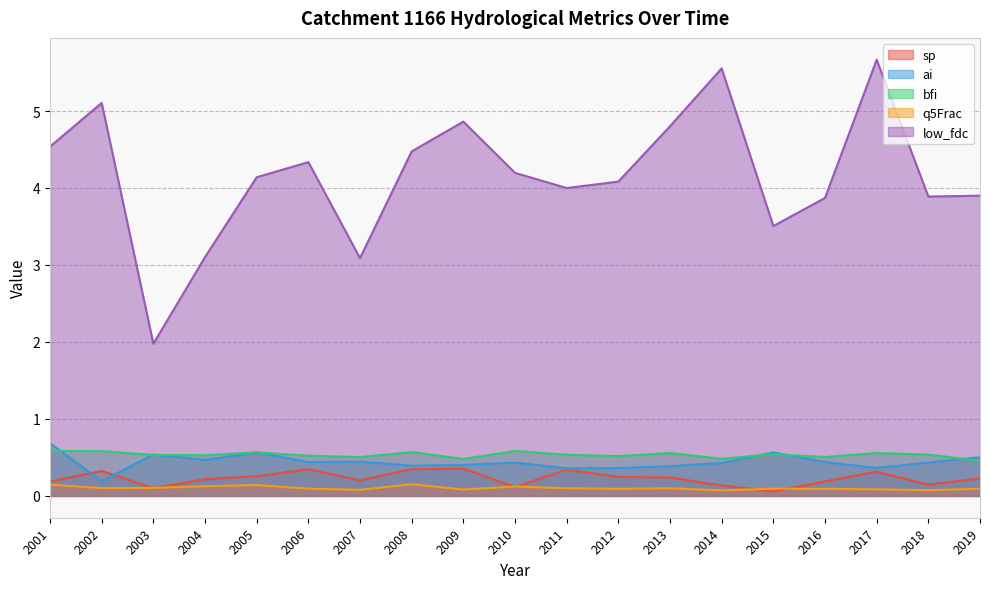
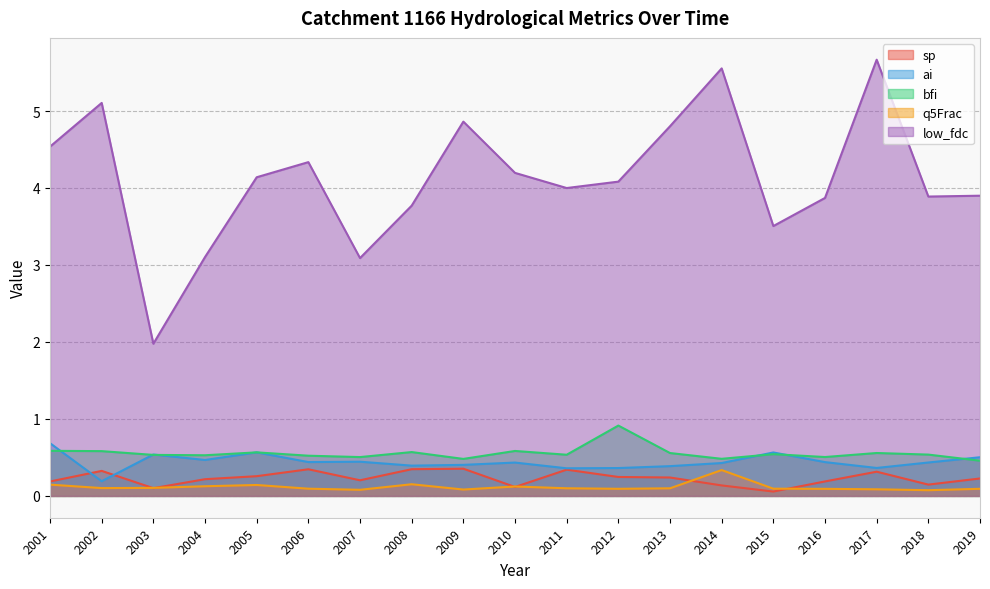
  {
    "sp": {
      "2001": 0.2,
      "2002": 0.3,
      "2004": 0.2,
      "2005": 0.3,
      "2006": 0.3,
      "2007": 0.2,
      "2008": 0.3,
      "2009": 0.4,
      "2012": 0.2,
      "2013": 0.2,
      "2014": 0.1,
      "2015": 0.1,
      "2016": 0.2,
      "2017": 0.3,
      "2018": 0.1,
      "2019": 0.2
    },
    "ai": {
      "2001": 0.7,
      "2002": 0.2,
      "2004": 0.5,
      "2006": 0.4,
      "2007": 0.4,
      "2008": 0.4,
      "2009": 0.4,
      "2010": 0.4,
      "2012": 0.4,
      "2013": 0.4,
      "2014": 0.4,
      "2016": 0.4,
      "2017": 0.4,
      "2018": 0.4,
      "2019": 0.5
    },
    "bfi": {
      "2001": 0.6,
      "2002": 0.6,
      "2004": 0.5,
      "2006": 0.5,
      "2007": 0.5,
      "2008": 0.6,
      "2009": 0.5,
      "2010": 0.6,
      "2011": 0.5,
-     "2012": 0.5,
+     "2012": 0.9,
      "2013": 0.6,
      "2014": 0.5,
      "2016": 0.5,
      "2017": 0.6,
      "2018": 0.5,
      "2019": 0.5
    },
    "q5Frac": {
      "2001": 0.1,
      "2002": 0.1,
      "2004": 0.1,
      "2005": 0.1,
      "2006": 0.1,
      "2007": 0.1,
      "2008": 0.2,
      "2009": 0.1,
      "2011": 0.1,
      "2012": 0.1,
      "2013": 0.1,
-     "2014": 0.1,
+     "2014": 0.3,
      "2015": 0.1,
      "2016": 0.1,
      "2017": 0.1,
      "2018": 0.1,
      "2019": 0.1
    },
    "low_fdc": {
      "2001": 4.5,
      "2002": 5.1,
      "2003": 2.0,
      "2004": 3.1,
      "2005": 4.1,
      "2006": 4.3,
      "2007": 3.1,
-     "2008": 4.5,
+     "2008": 3.8,
      "2009": 4.9,
      "2010": 4.2,
      "2011": 4.0,
      "2012": 4.1,
      "2013": 4.8,
      "2014": 5.6,
      "2015": 3.5,
      "2016": 3.9,
      "2017": 5.7,
      "2018": 3.9,
      "2019": 3.9
    }
  }
